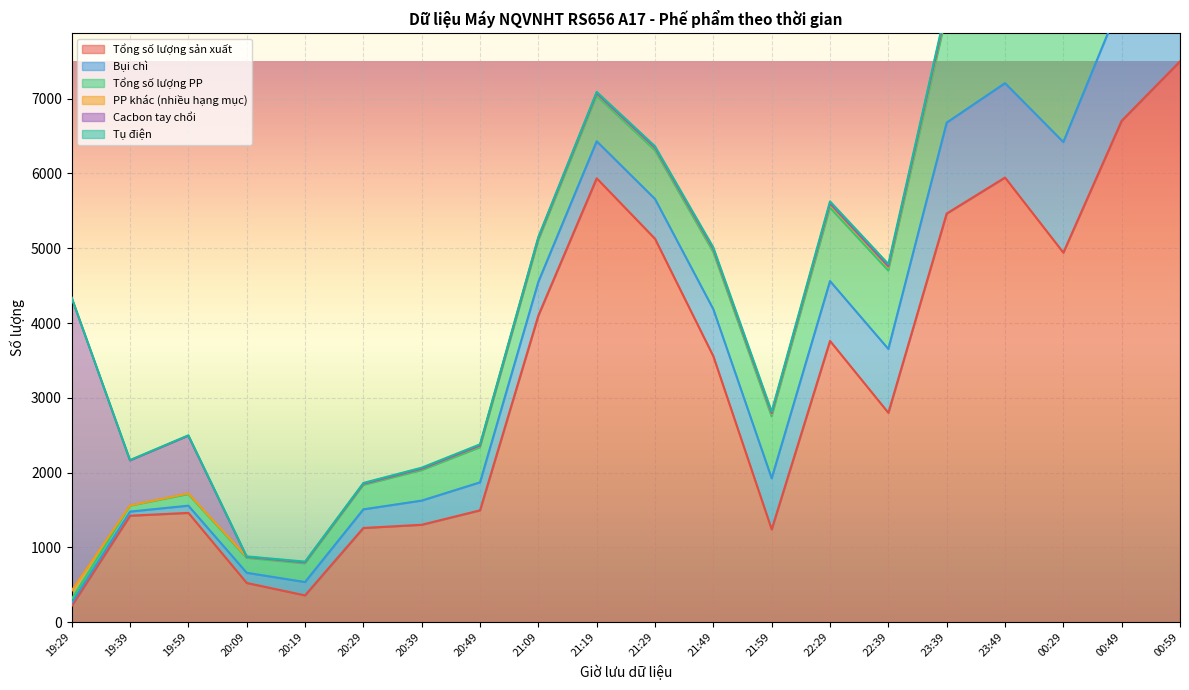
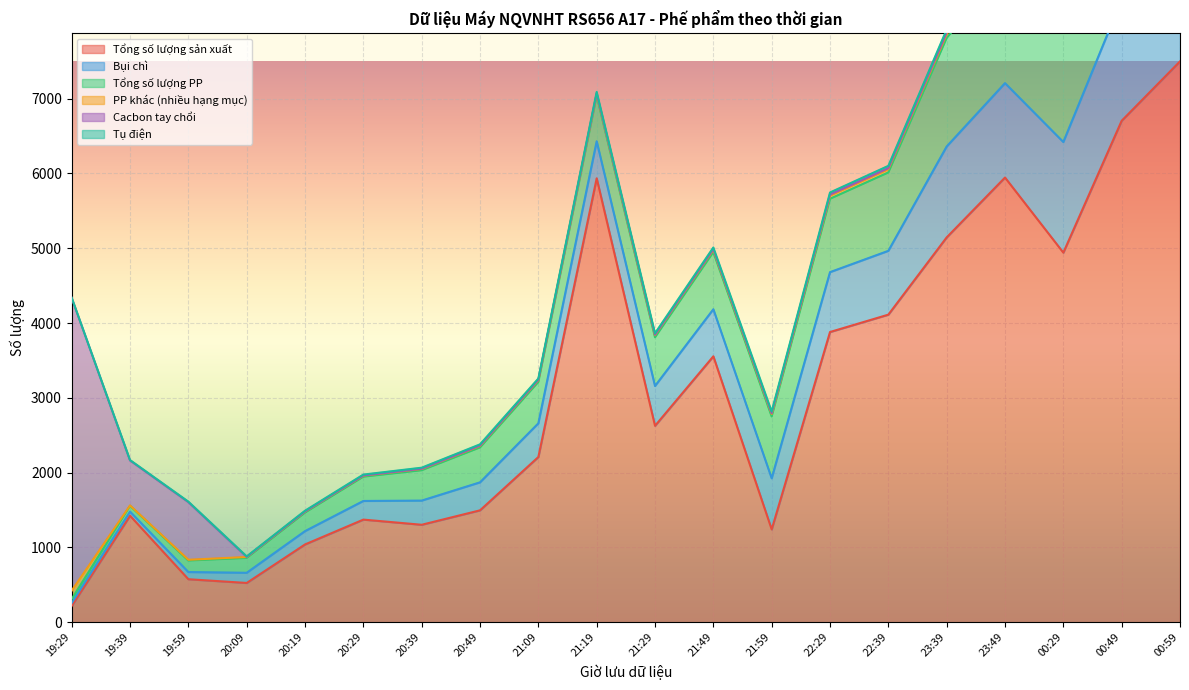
  {
    "Tổng số lượng sản xuất": {
      "19:29": 200,
      "19:39": 1400,
-     "19:59": 1500,
+     "19:59": 600,
      "20:09": 500,
-     "20:19": 400,
-     "20:29": 1300,
+     "20:19": 1000,
+     "20:29": 1400,
      "20:39": 1300,
      "20:49": 1500,
-     "21:09": 4100,
+     "21:09": 2200,
      "21:19": 5900,
-     "21:29": 5100,
+     "21:29": 2600,
      "21:49": 3600,
      "21:59": 1200,
-     "22:29": 3800,
-     "22:39": 2800,
-     "23:39": 5500,
+     "22:29": 3900,
+     "22:39": 4100,
+     "23:39": 5100,
      "23:49": 5900,
      "00:29": 4900,
      "00:49": 6700,
      "00:59": 7500
    },
    "PP khác (nhiều hạng mục)": {
      "19:29": 100
    }
  }
